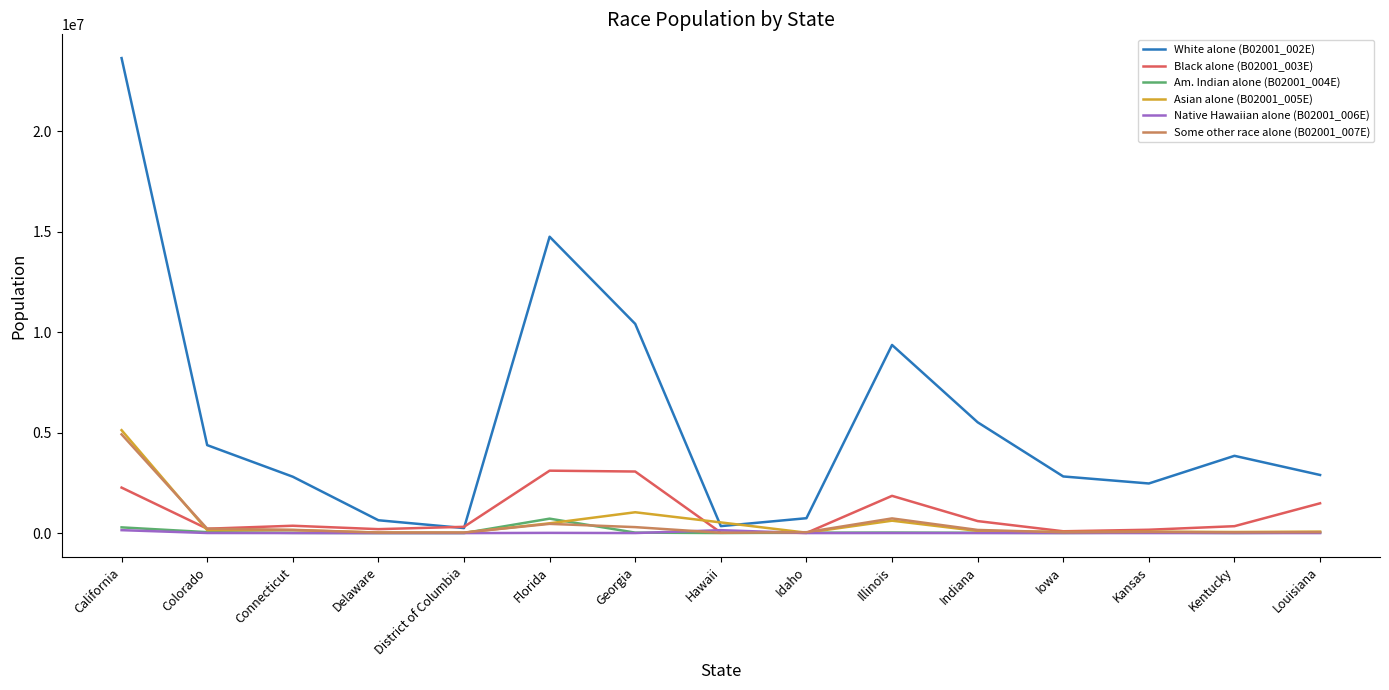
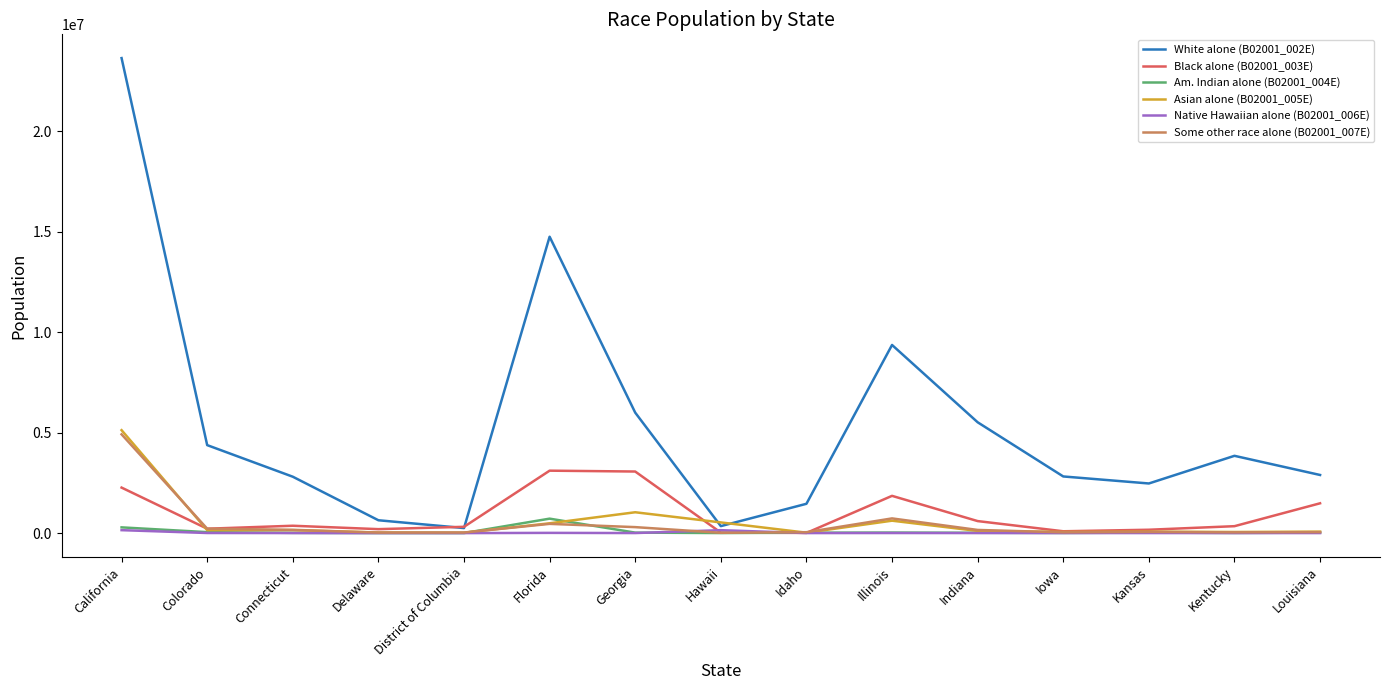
  {
    "White alone (B02001_002E)": {
      "California": 23600000,
      "Colorado": 4400000,
      "Connecticut": 2800000,
      "Delaware": 600000,
      "Florida": 14700000,
-     "Georgia": 10400000,
+     "Georgia": 6000000,
      "Hawaii": 300000,
-     "Idaho": 700000,
+     "Idaho": 1500000,
      "Illinois": 9400000,
      "Indiana": 5500000,
      "Iowa": 2800000,
      "Kansas": 2500000,
      "Kentucky": 3800000,
      "Louisiana": 2900000
    },
    "Am. Indian alone (B02001_004E)": {
      "California": 300000,
      "Florida": 700000
    },
    "Asian alone (B02001_005E)": {
      "California": 5100000,
      "Georgia": 1000000,
      "Hawaii": 500000
    },
    "Native Hawaiian alone (B02001_006E)": {
      "California": 100000,
      "Florida": 0
    }
  }
